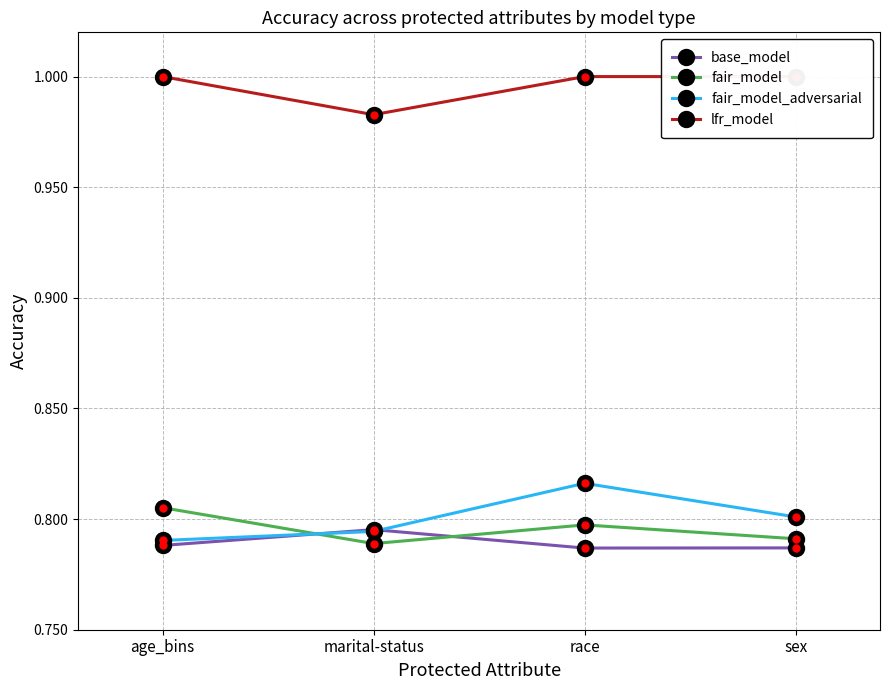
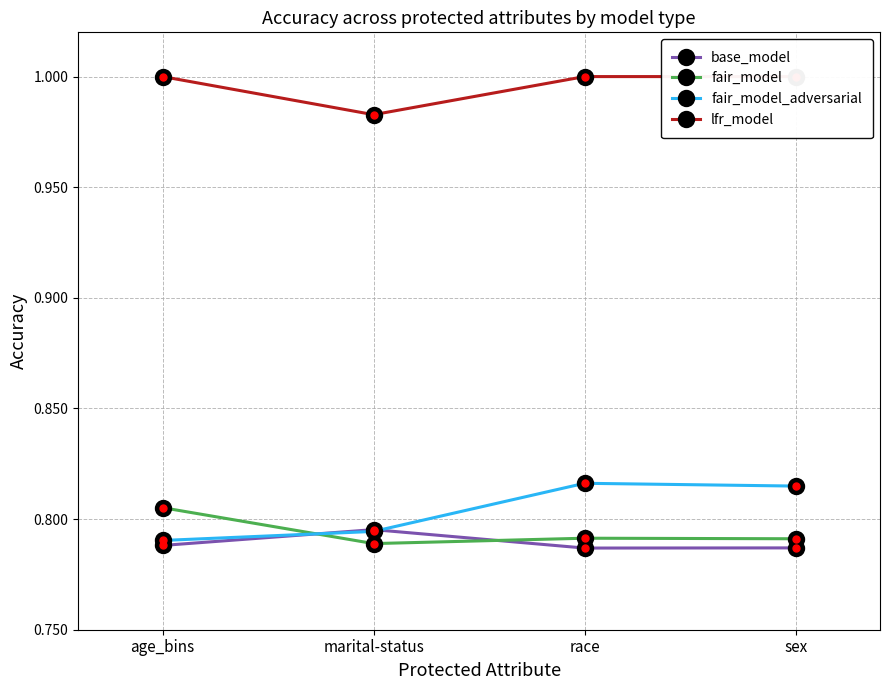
  {
    "base_model": {
      "age_bins": 0.788,
      "race": 0.787,
      "sex": 0.787
    },
    "fair_model": {
      "age_bins": 0.805,
      "marital-status": 0.789,
-     "race": 0.797,
+     "race": 0.791,
      "sex": 0.791
    },
    "fair_model_adversarial": {
      "age_bins": 0.790,
      "race": 0.816,
-     "sex": 0.801
+     "sex": 0.815
    },
    "lfr_model": {
      "age_bins": 1.000,
      "marital-status": 0.983,
      "race": 1.000
    }
  }
